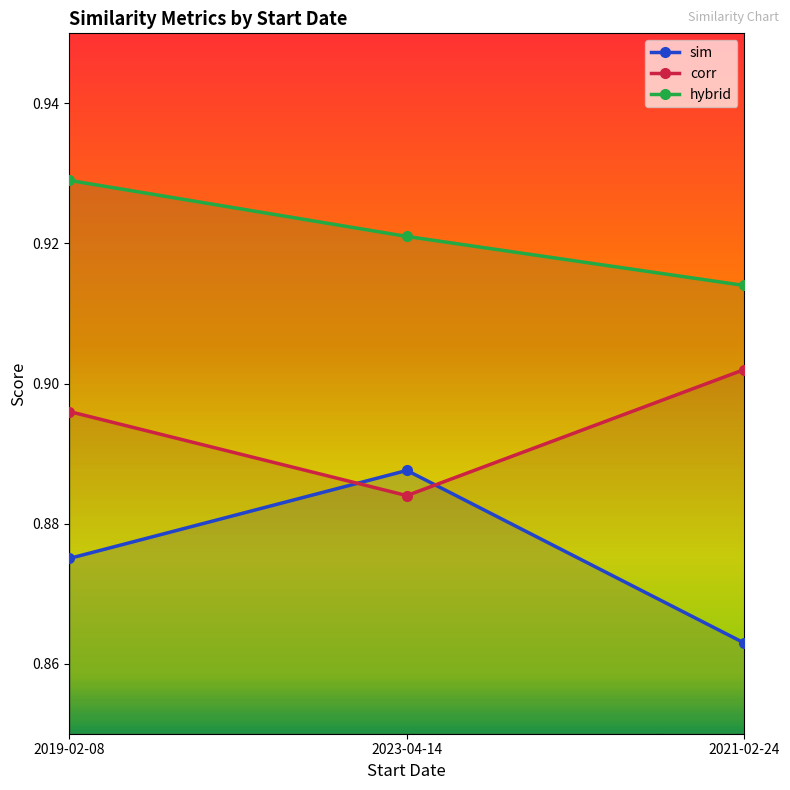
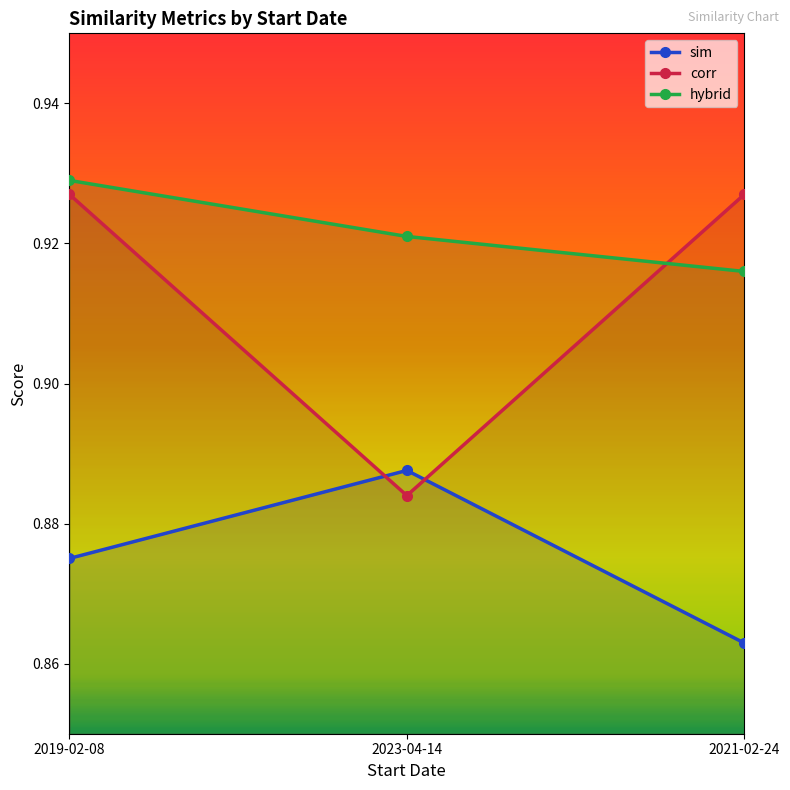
  {
    "sim": {
      "2019-02-08": 0.875,
      "2023-04-14": 0.888,
      "2021-02-24": 0.863
    },
    "corr": {
-     "2019-02-08": 0.896,
+     "2019-02-08": 0.927,
      "2023-04-14": 0.884,
-     "2021-02-24": 0.902
+     "2021-02-24": 0.927
    },
    "hybrid": {
      "2019-02-08": 0.929,
      "2023-04-14": 0.921,
-     "2021-02-24": 0.914
+     "2021-02-24": 0.916
    }
  }
